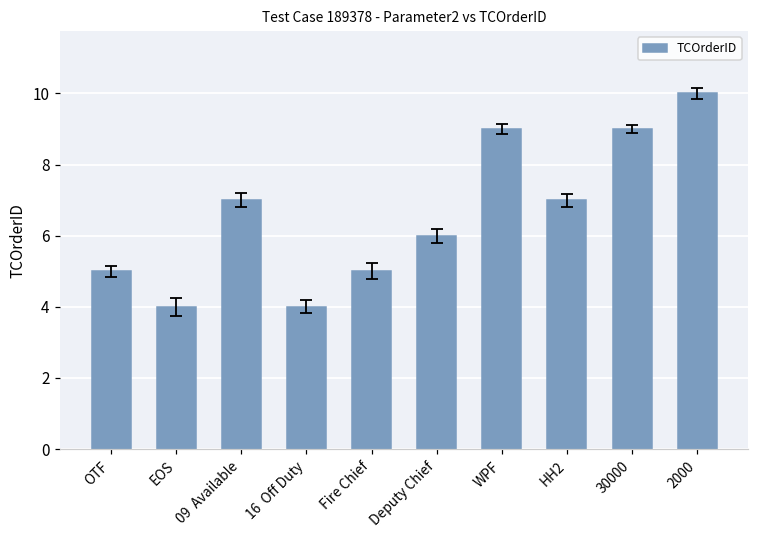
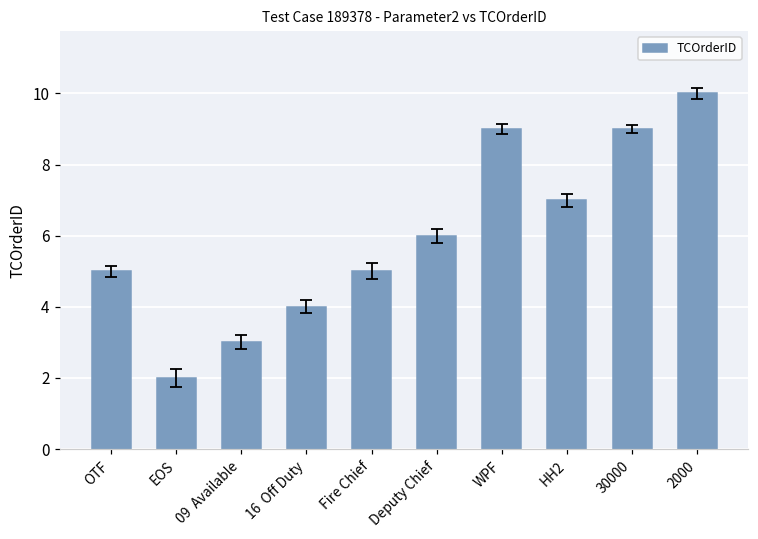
  {
    "TCOrderID": {
      "OTF": 5,
-     "EOS": 4,
-     "09 Available": 7,
+     "EOS": 2,
+     "09 Available": 3,
      "16 Off Duty": 4,
      "Fire Chief": 5,
      "Deputy Chief": 6,
      "WPF": 9,
      "HH2": 7,
      "30000": 9,
      "2000": 10
    }
  }
